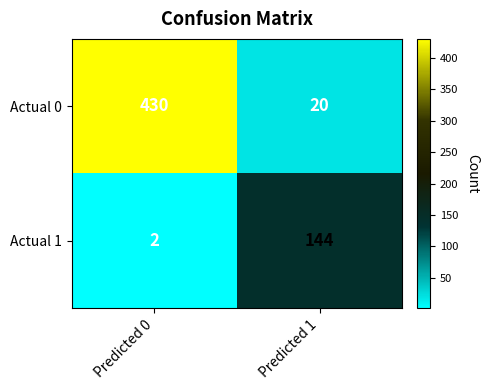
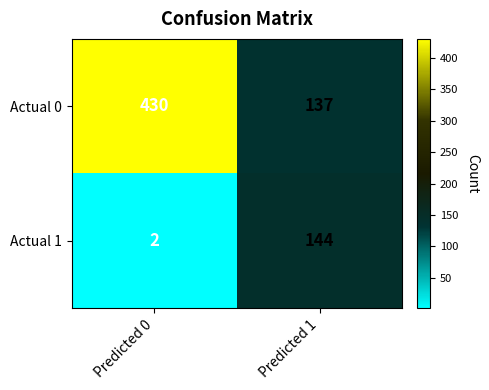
  {
    "Actual 0": {
      "Predicted 0": 430,
-     "Predicted 1": 20
+     "Predicted 1": 137
    },
    "Actual 1": {
      "Predicted 0": 2
    }
  }
